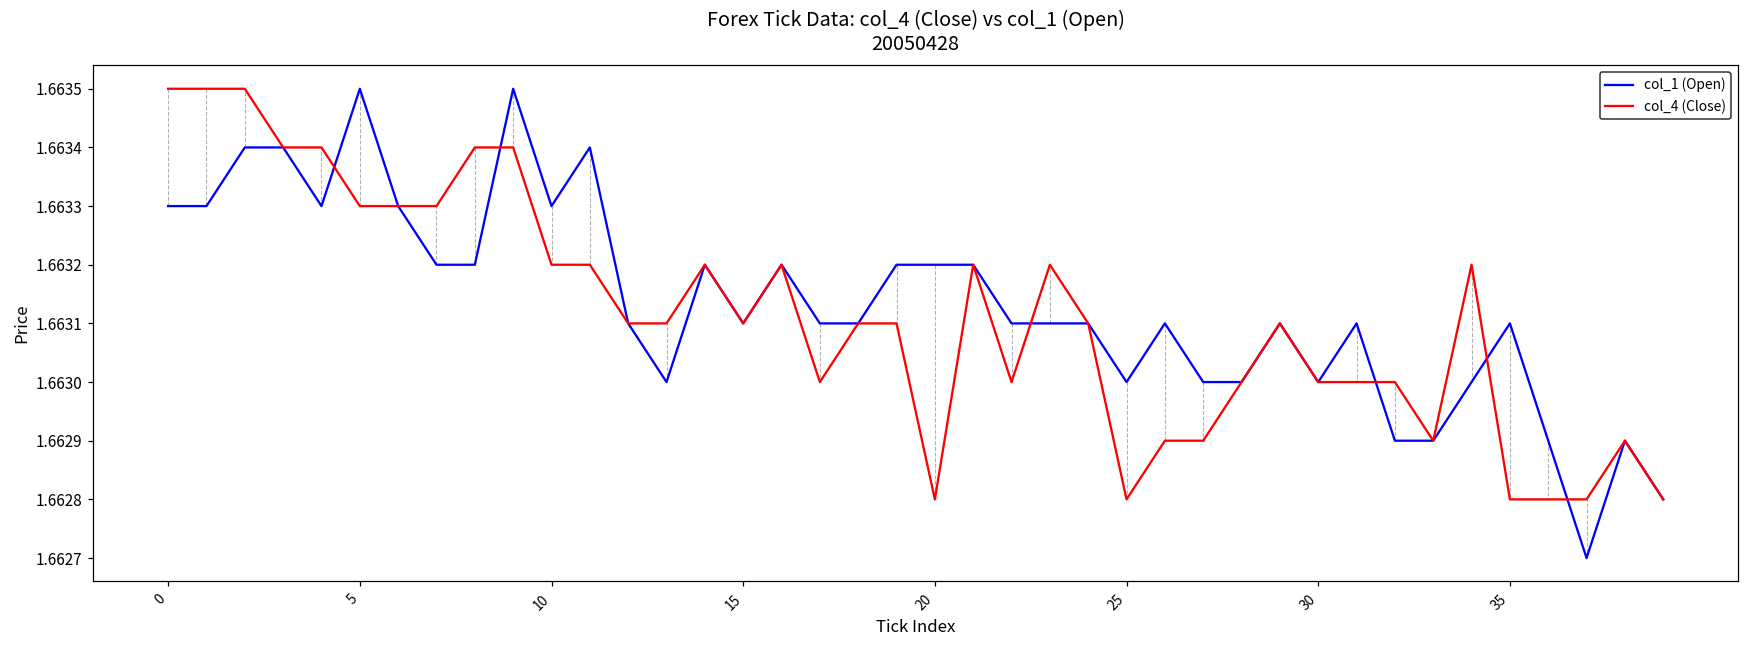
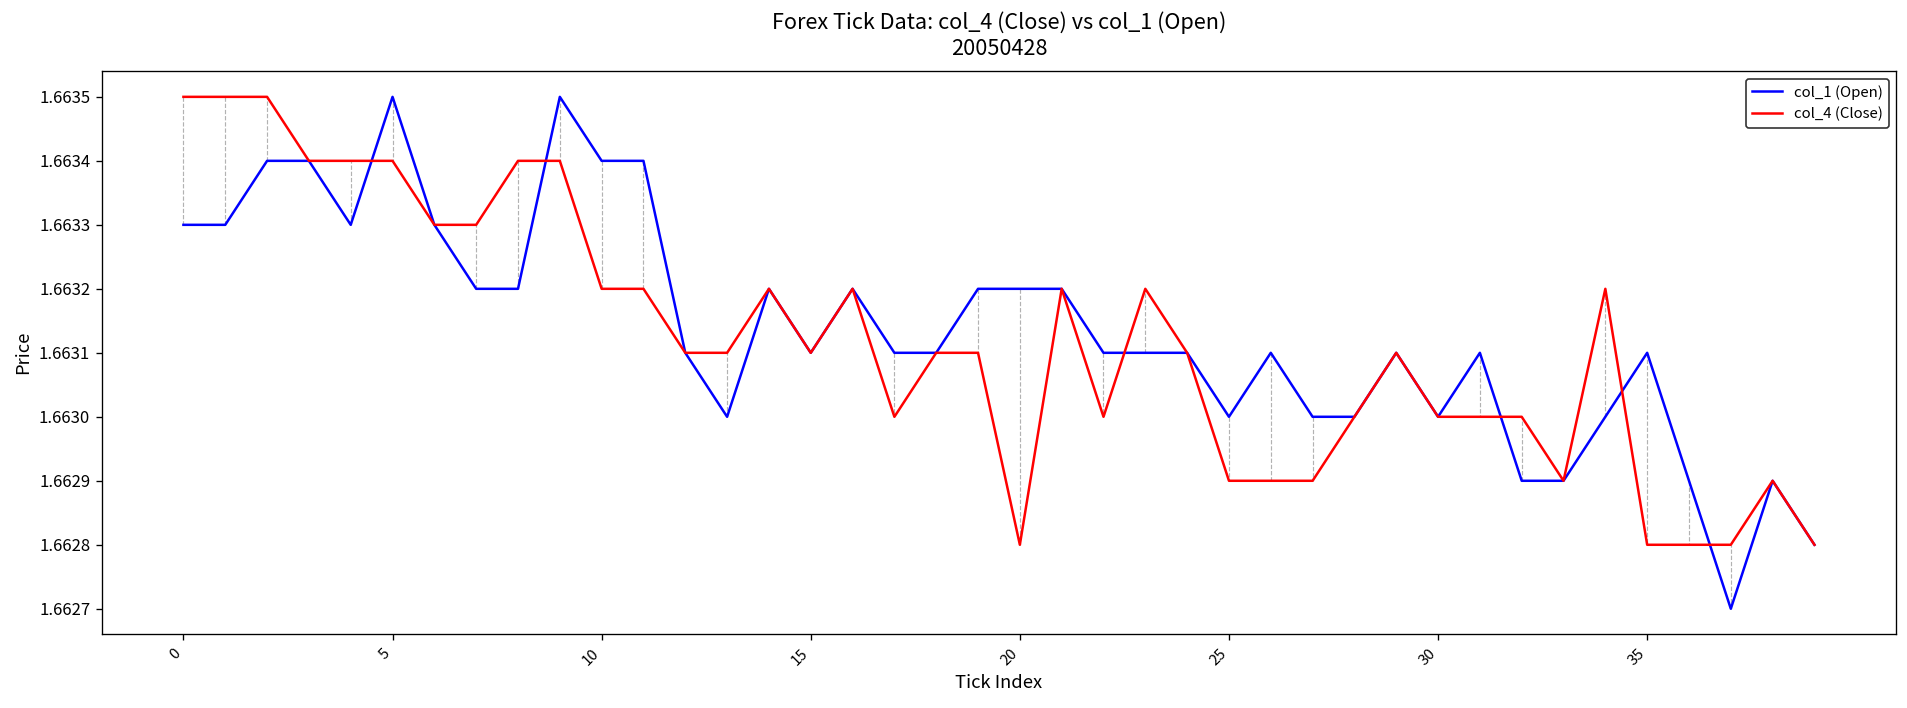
  {
    "col_1 (Open)": {
-     "10": 1.6633
+     "10": 1.6634
    },
    "col_4 (Close)": {
-     "5": 1.6633,
-     "25": 1.6628
+     "5": 1.6634,
+     "25": 1.6629
    }
  }
